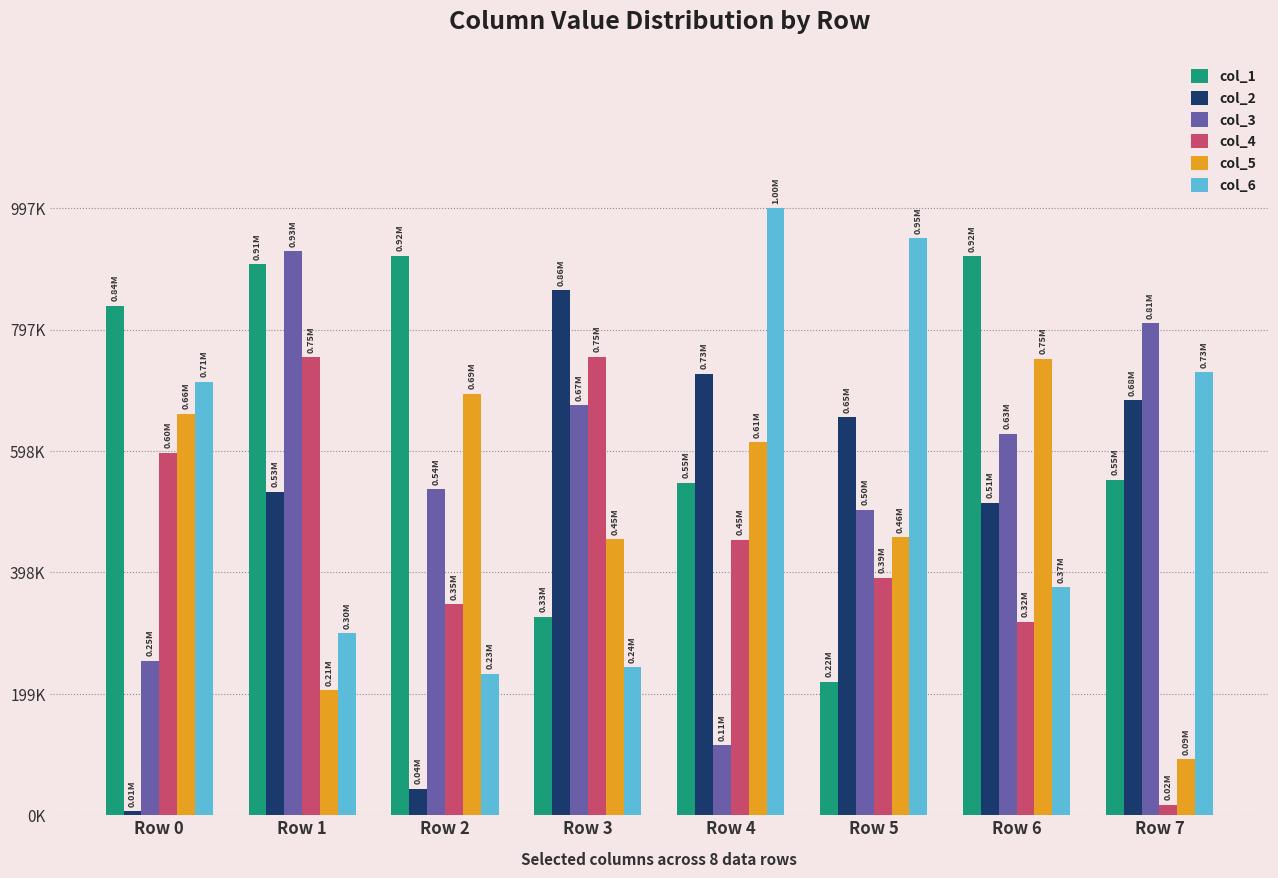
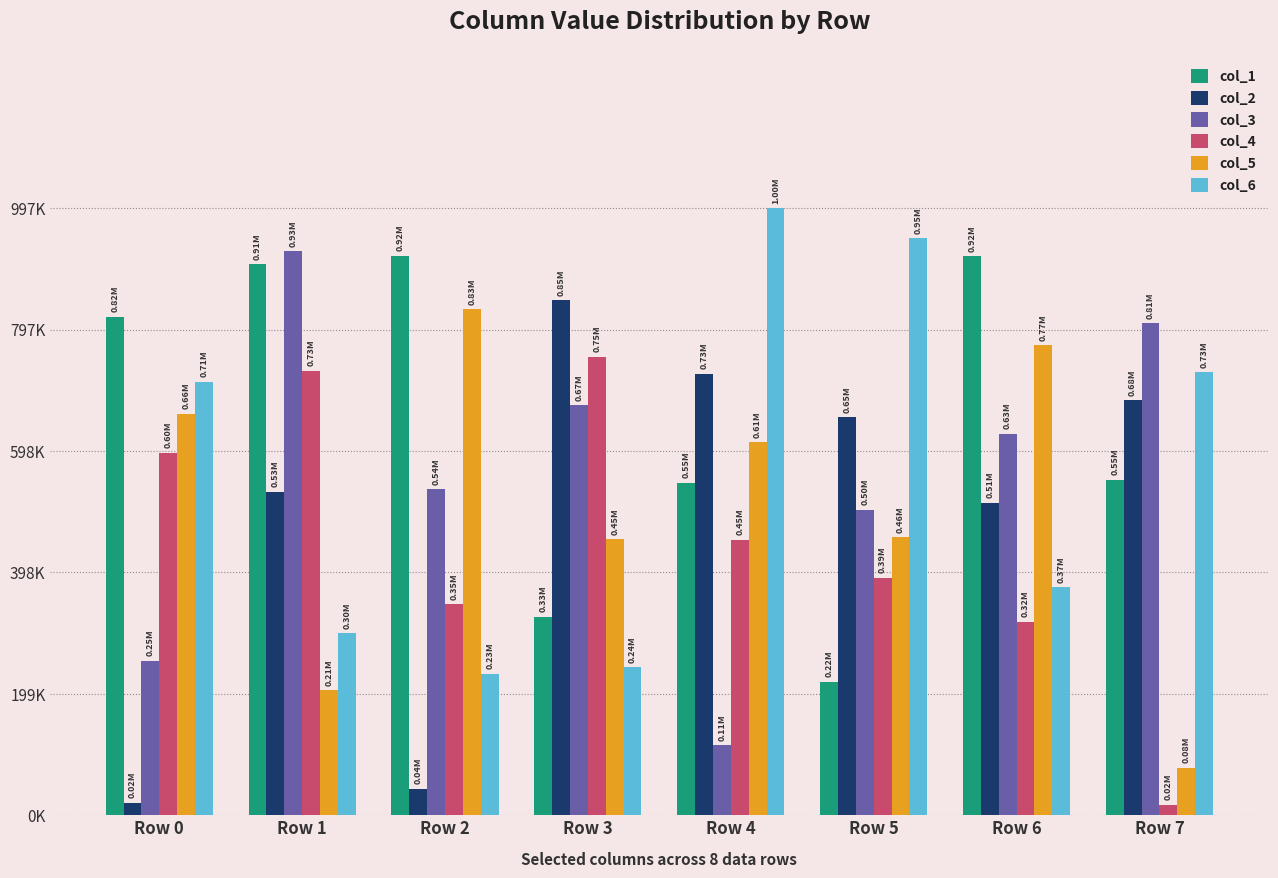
  {
    "col_1": {
-     "Row 0": "0.84M",
+     "Row 0": "0.82M",
      "Row 1": "0.91M",
      "Row 2": "0.92M",
      "Row 3": "0.33M",
      "Row 4": "0.55M",
      "Row 5": "0.22M",
      "Row 6": "0.92M",
      "Row 7": "0.55M"
    },
    "col_2": {
-     "Row 0": "0.01M",
+     "Row 0": "0.02M",
      "Row 1": "0.53M",
      "Row 2": "0.04M",
-     "Row 3": "0.86M",
+     "Row 3": "0.85M",
      "Row 4": "0.73M",
      "Row 5": "0.65M",
      "Row 6": "0.51M",
      "Row 7": "0.68M"
    },
    "col_3": {
      "Row 0": "0.25M",
      "Row 1": "0.93M",
      "Row 2": "0.54M",
      "Row 3": "0.67M",
      "Row 4": "0.11M",
      "Row 5": "0.50M",
      "Row 6": "0.63M",
      "Row 7": "0.81M"
    },
    "col_4": {
      "Row 0": "0.60M",
-     "Row 1": "0.75M",
+     "Row 1": "0.73M",
      "Row 2": "0.35M",
      "Row 3": "0.75M",
      "Row 4": "0.45M",
      "Row 5": "0.39M",
      "Row 6": "0.32M",
      "Row 7": "0.02M"
    },
    "col_5": {
      "Row 0": "0.66M",
      "Row 1": "0.21M",
-     "Row 2": "0.69M",
+     "Row 2": "0.83M",
      "Row 3": "0.45M",
      "Row 4": "0.61M",
      "Row 5": "0.46M",
-     "Row 6": "0.75M",
-     "Row 7": "0.09M"
+     "Row 6": "0.77M",
+     "Row 7": "0.08M"
    },
    "col_6": {
      "Row 0": "0.71M",
      "Row 1": "0.30M",
      "Row 2": "0.23M",
      "Row 3": "0.24M",
      "Row 4": "1.00M",
      "Row 5": "0.95M",
      "Row 6": "0.37M",
      "Row 7": "0.73M"
    }
  }
